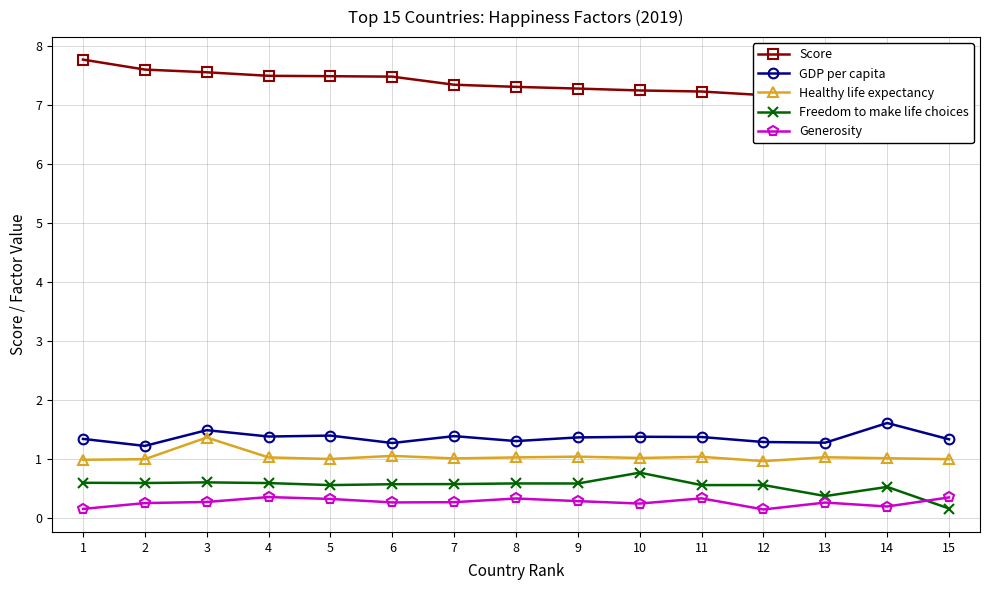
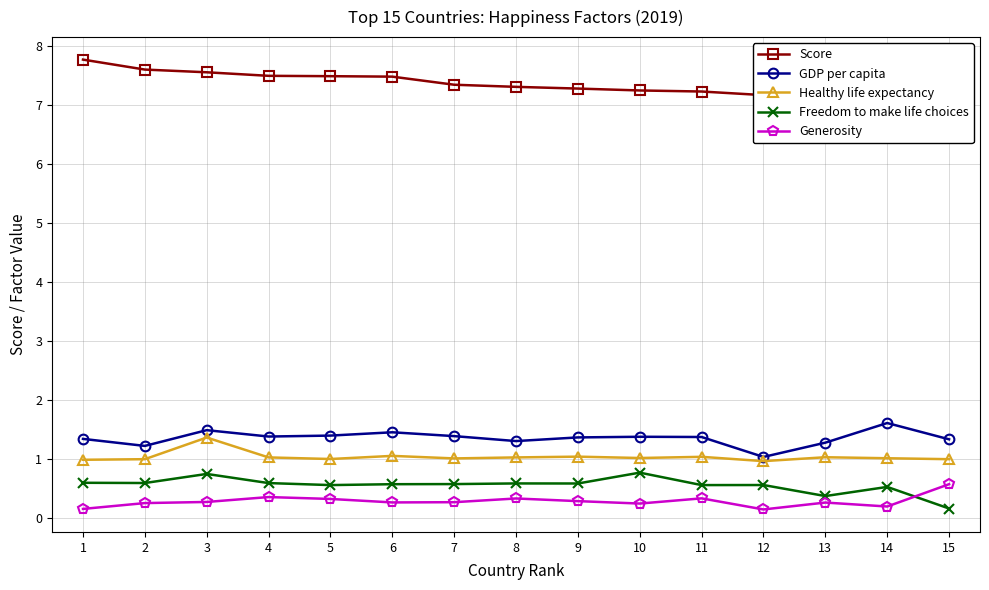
  {
    "Score": {
      "1": 7.8,
      "2": 7.6,
      "3": 7.6,
      "4": 7.5,
      "5": 7.5,
      "6": 7.5,
      "7": 7.3,
      "8": 7.3,
      "9": 7.3,
      "10": 7.2,
      "11": 7.2
    },
    "GDP per capita": {
      "1": 1.3,
      "2": 1.2,
      "3": 1.5,
      "4": 1.4,
      "5": 1.4,
-     "6": 1.3,
+     "6": 1.5,
      "7": 1.4,
      "8": 1.3,
      "9": 1.4,
      "10": 1.4,
      "11": 1.4,
-     "12": 1.3,
+     "12": 1.0,
      "13": 1.3,
      "14": 1.6,
      "15": 1.3
    },
    "Healthy life expectancy": {
      "1": 1.0,
      "2": 1.0,
      "3": 1.4,
      "4": 1.0,
      "5": 1.0,
      "6": 1.1,
      "7": 1.0,
      "8": 1.0,
      "9": 1.0,
      "10": 1.0,
      "11": 1.0,
      "12": 1.0,
      "13": 1.0,
      "14": 1.0,
      "15": 1.0
    },
    "Freedom to make life choices": {
      "1": 0.6,
      "2": 0.6,
-     "3": 0.6,
+     "3": 0.7,
      "4": 0.6,
      "5": 0.6,
      "6": 0.6,
      "7": 0.6,
      "8": 0.6,
      "9": 0.6,
      "10": 0.8,
      "11": 0.6,
      "12": 0.6,
      "13": 0.4,
      "14": 0.5,
      "15": 0.2
    },
    "Generosity": {
      "1": 0.2,
      "2": 0.3,
      "3": 0.3,
      "4": 0.4,
      "5": 0.3,
      "6": 0.3,
      "7": 0.3,
      "8": 0.3,
      "9": 0.3,
      "10": 0.2,
      "11": 0.3,
      "12": 0.1,
      "13": 0.3,
      "14": 0.2,
-     "15": 0.3
+     "15": 0.6
    }
  }
